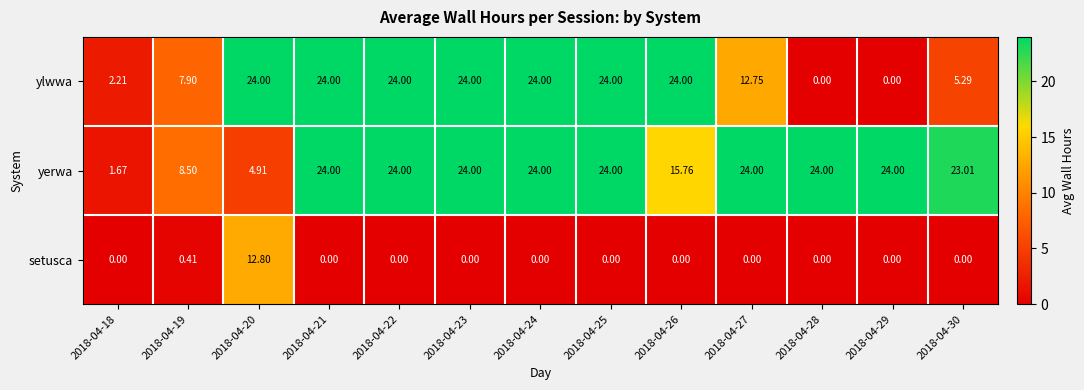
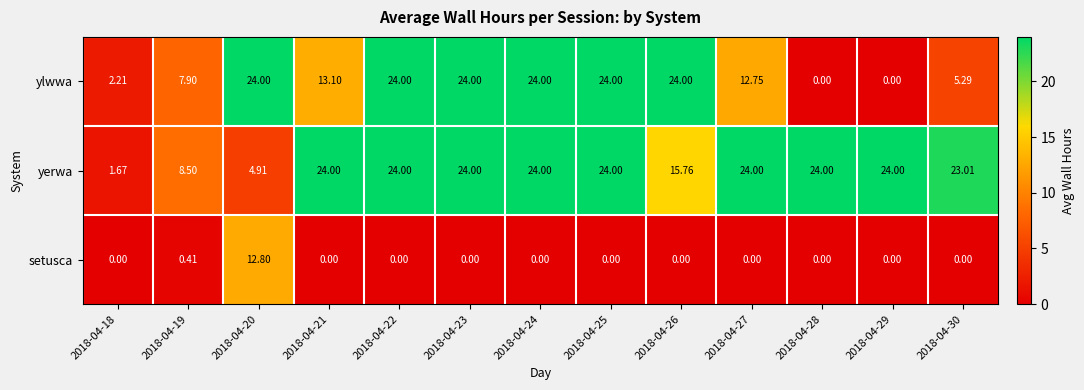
  {
    "ylwwa": {
      "2018-04-18": 2.21,
      "2018-04-19": 7.90,
      "2018-04-20": 24.00,
-     "2018-04-21": 24.00,
+     "2018-04-21": 13.10,
      "2018-04-22": 24.00,
      "2018-04-23": 24.00,
      "2018-04-24": 24.00,
      "2018-04-25": 24.00,
      "2018-04-26": 24.00,
      "2018-04-27": 12.75,
      "2018-04-28": 0.00,
      "2018-04-29": 0.00,
      "2018-04-30": 5.29
    },
    "yerwa": {
      "2018-04-18": 1.67,
      "2018-04-19": 8.50,
      "2018-04-20": 4.91,
      "2018-04-21": 24.00,
      "2018-04-22": 24.00,
      "2018-04-23": 24.00,
      "2018-04-24": 24.00,
      "2018-04-25": 24.00,
      "2018-04-26": 15.76,
      "2018-04-27": 24.00,
      "2018-04-28": 24.00,
      "2018-04-29": 24.00,
      "2018-04-30": 23.01
    },
    "setusca": {
      "2018-04-18": 0.00,
      "2018-04-19": 0.41,
      "2018-04-20": 12.80,
      "2018-04-21": 0.00,
      "2018-04-22": 0.00,
      "2018-04-23": 0.00,
      "2018-04-24": 0.00,
      "2018-04-25": 0.00,
      "2018-04-26": 0.00,
      "2018-04-27": 0.00,
      "2018-04-28": 0.00,
      "2018-04-29": 0.00,
      "2018-04-30": 0.00
    }
  }
